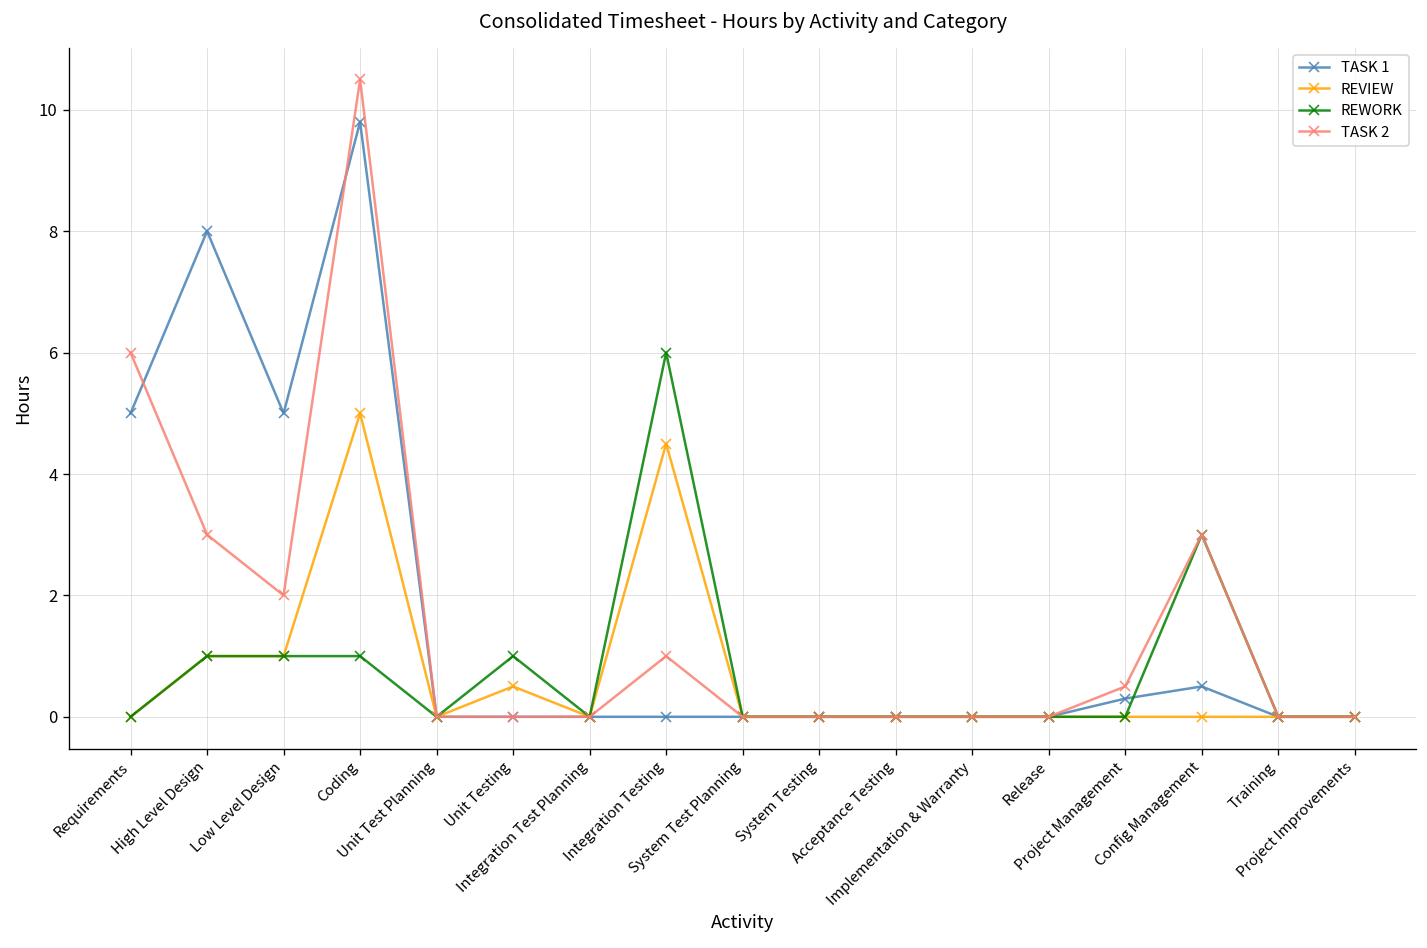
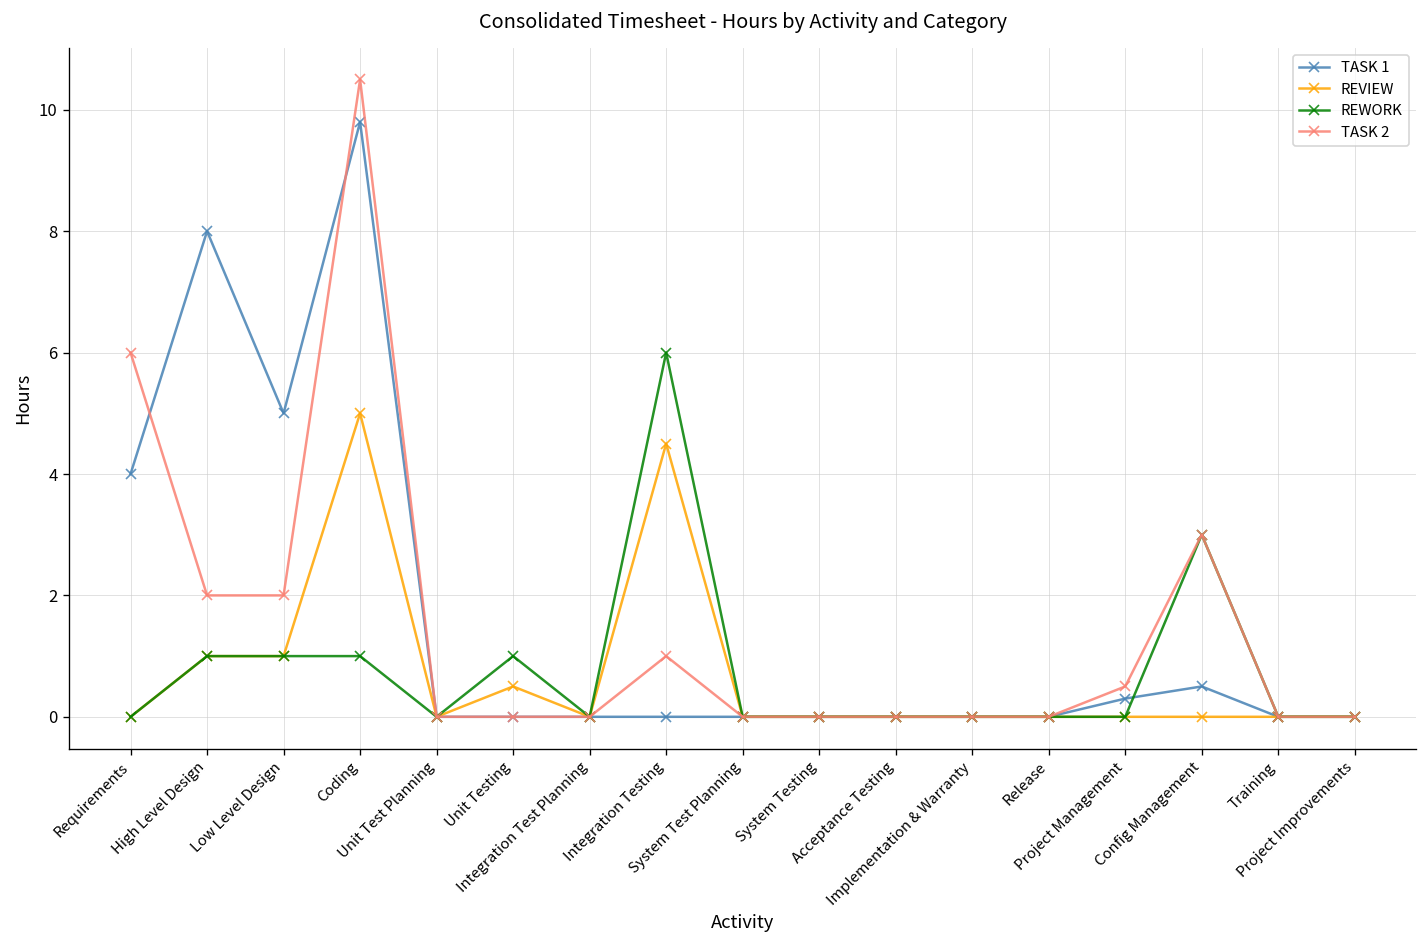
  {
    "TASK 1": {
-     "Requirements": 5,
+     "Requirements": 4,
      "High Level Design": 8,
      "Low Level Design": 5,
      "Coding": 9.8,
      "Integration Testing": 0,
      "Project Management": 0.3,
      "Config Management": 0.5
    },
    "REVIEW": {
      "Coding": 5,
      "Unit Testing": 0.5,
      "Integration Testing": 4.5,
      "Config Management": 0
    },
    "REWORK": {
      "Coding": 1,
      "Unit Testing": 1,
      "Integration Testing": 6
    },
    "TASK 2": {
      "Requirements": 6,
-     "High Level Design": 3,
+     "High Level Design": 2,
      "Low Level Design": 2,
      "Coding": 10.5,
      "Integration Testing": 1,
      "Project Management": 0.5
    }
  }
